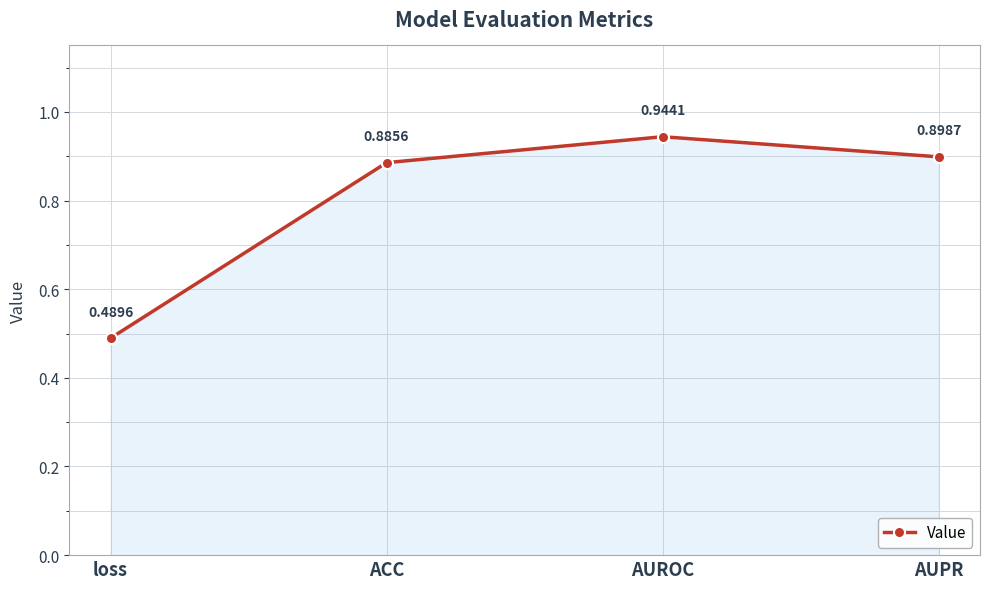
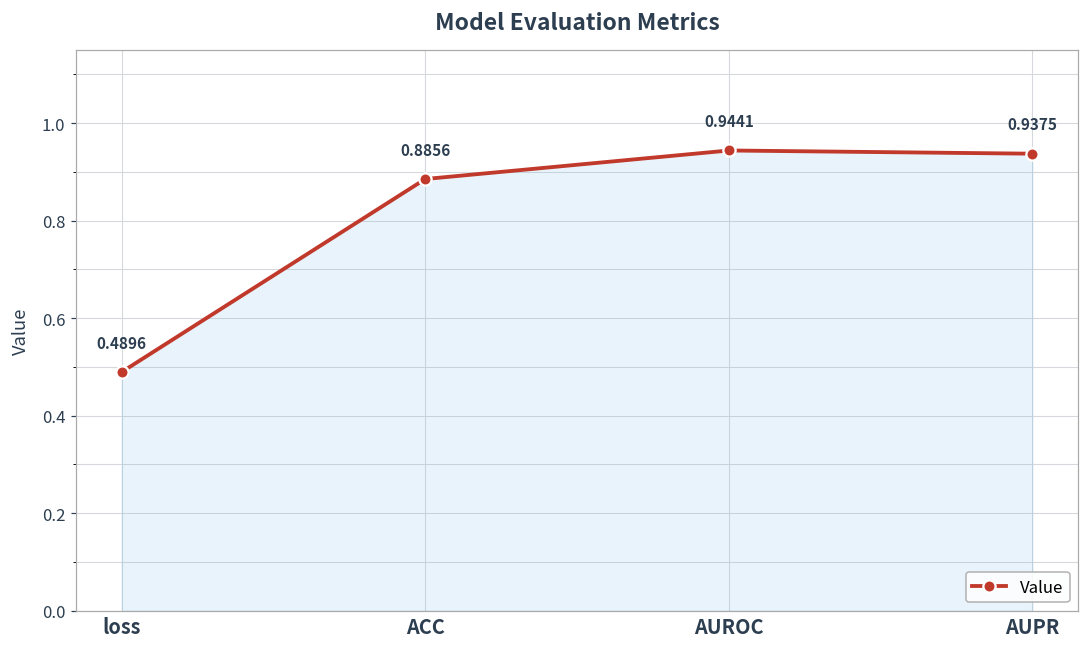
  {
    "loss": 0.4896,
    "ACC": 0.8856,
    "AUROC": 0.9441,
-   "AUPR": 0.8987
+   "AUPR": 0.9375
  }
